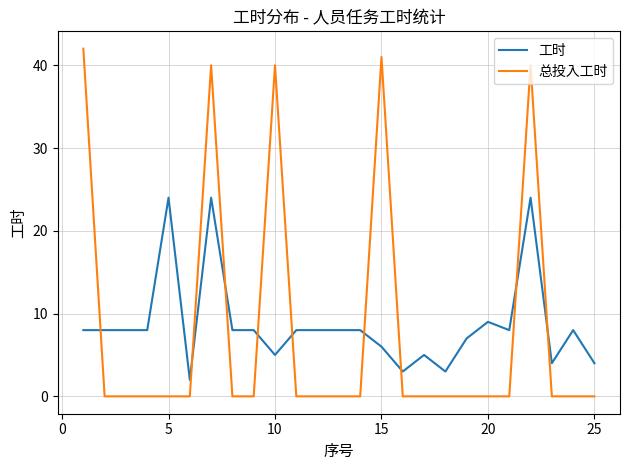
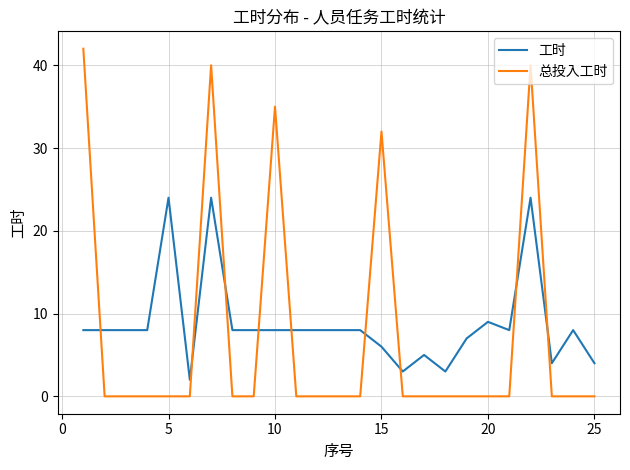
  {
    "工时": {
      "5": 24,
-     "10": 5,
+     "10": 8,
      "15": 6,
      "20": 9,
      "25": 4
    },
    "总投入工时": {
      "5": 0,
-     "10": 40,
-     "15": 41,
+     "10": 35,
+     "15": 32,
      "20": 0,
      "25": 0
    }
  }
